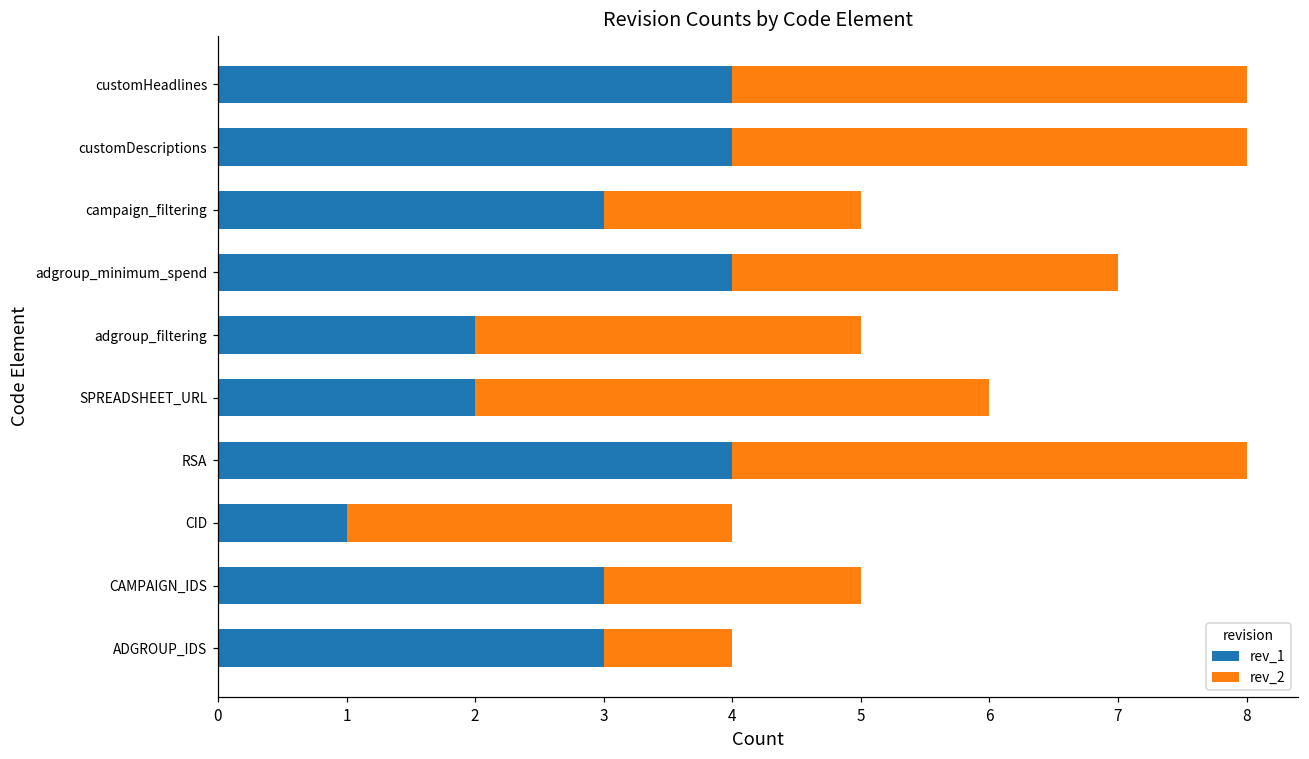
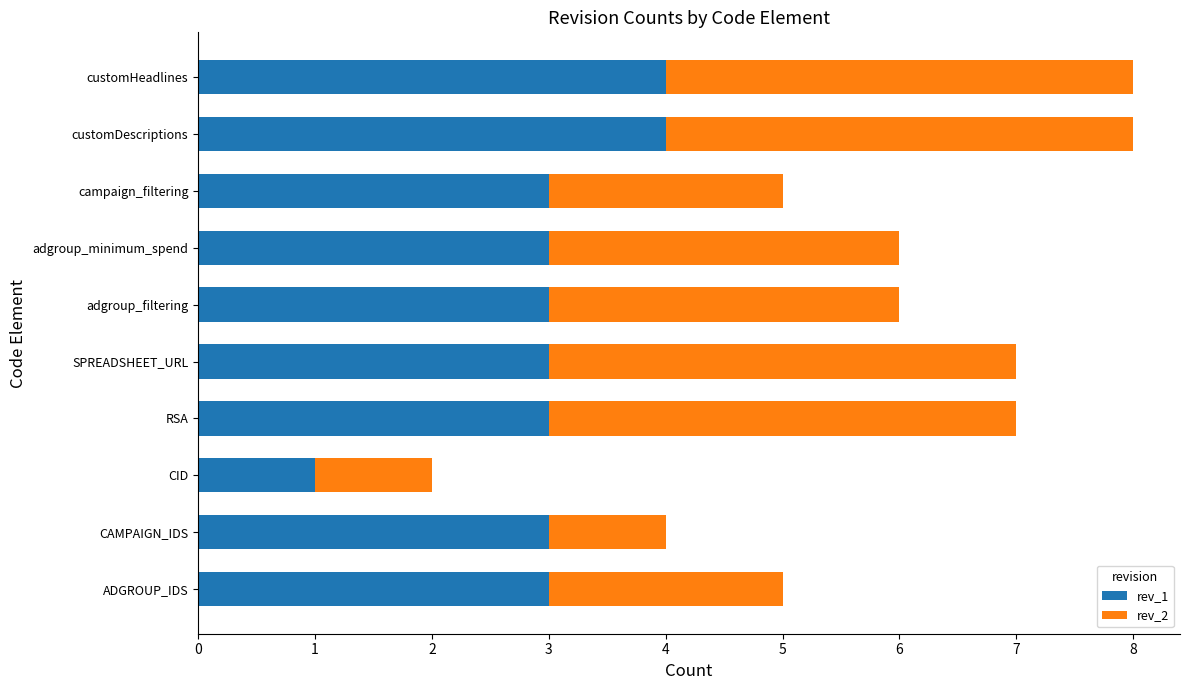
  {
    "rev_1": {
      "customHeadlines": 4,
      "customDescriptions": 4,
      "campaign_filtering": 3,
-     "adgroup_minimum_spend": 4,
-     "adgroup_filtering": 2,
-     "SPREADSHEET_URL": 2,
-     "RSA": 4,
+     "adgroup_minimum_spend": 3,
+     "adgroup_filtering": 3,
+     "SPREADSHEET_URL": 3,
+     "RSA": 3,
      "CID": 1,
      "CAMPAIGN_IDS": 3,
      "ADGROUP_IDS": 3
    },
    "rev_2": {
      "customHeadlines": 4,
      "customDescriptions": 4,
      "campaign_filtering": 2,
      "adgroup_minimum_spend": 3,
      "adgroup_filtering": 3,
      "SPREADSHEET_URL": 4,
      "RSA": 4,
-     "CID": 3,
-     "CAMPAIGN_IDS": 2,
-     "ADGROUP_IDS": 1
+     "CID": 1,
+     "CAMPAIGN_IDS": 1,
+     "ADGROUP_IDS": 2
    }
  }
